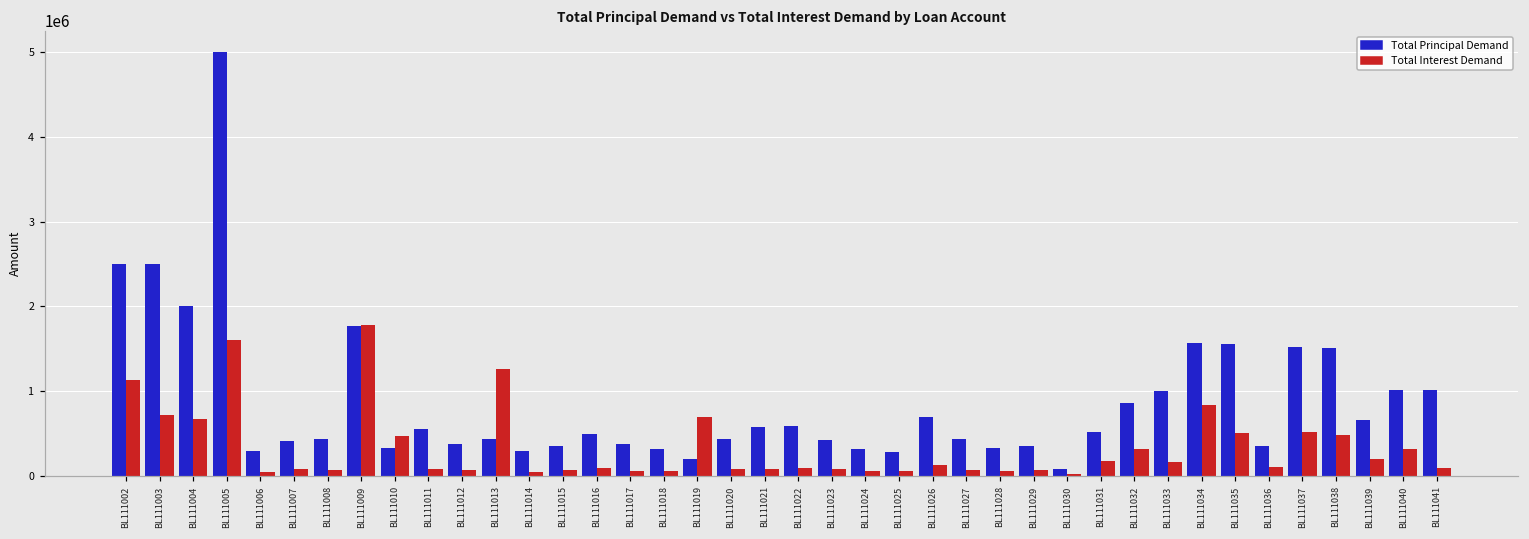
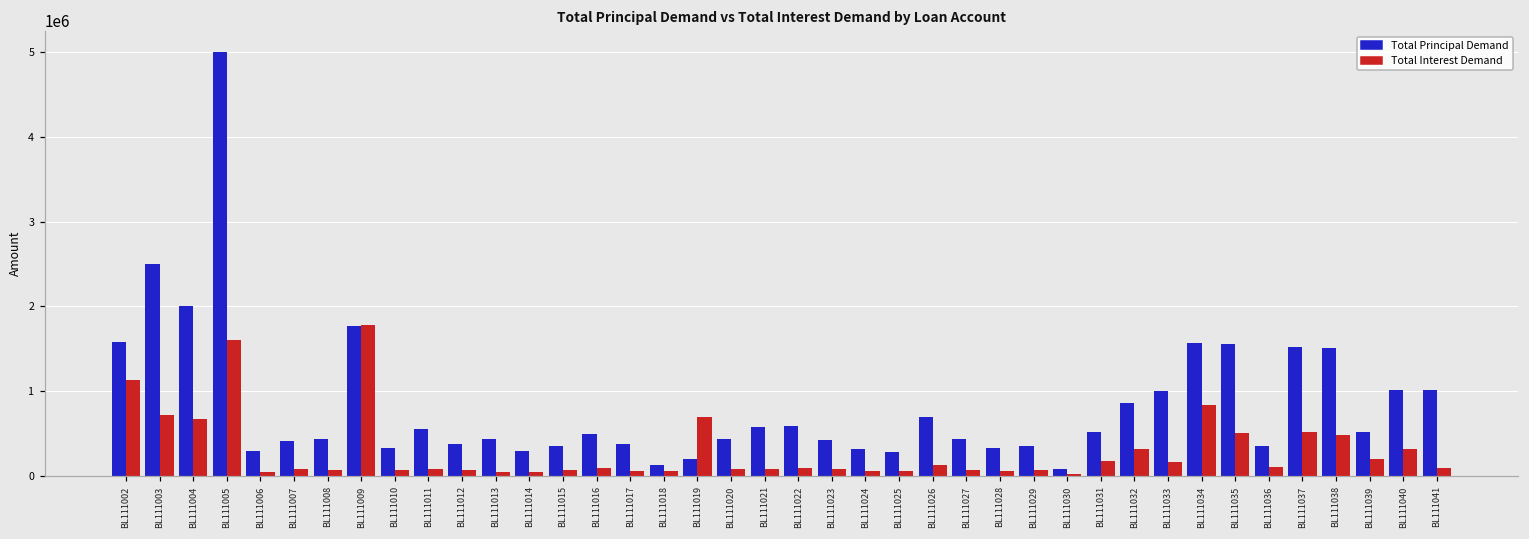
  {
    "Total Principal Demand": {
-     "BL111002": 2500000,
+     "BL111002": 1600000,
      "BL111003": 2500000,
      "BL111004": 2000000,
      "BL111005": 5000000,
      "BL111006": 300000,
      "BL111007": 400000,
      "BL111008": 400000,
      "BL111009": 1800000,
      "BL111010": 300000,
      "BL111011": 500000,
      "BL111012": 400000,
      "BL111013": 400000,
      "BL111014": 300000,
      "BL111015": 400000,
      "BL111016": 500000,
      "BL111017": 400000,
-     "BL111018": 300000,
+     "BL111018": 100000,
      "BL111019": 200000,
      "BL111020": 400000,
      "BL111021": 600000,
      "BL111022": 600000,
      "BL111023": 400000,
      "BL111024": 300000,
      "BL111025": 300000,
      "BL111026": 700000,
      "BL111027": 400000,
      "BL111028": 300000,
      "BL111029": 300000,
      "BL111030": 100000,
      "BL111031": 500000,
      "BL111032": 900000,
      "BL111033": 1000000,
      "BL111034": 1600000,
      "BL111035": 1600000,
      "BL111036": 400000,
      "BL111037": 1500000,
      "BL111038": 1500000,
-     "BL111039": 700000,
+     "BL111039": 500000,
      "BL111040": 1000000,
      "BL111041": 1000000
    },
    "Total Interest Demand": {
      "BL111002": 1100000,
      "BL111003": 700000,
      "BL111004": 700000,
      "BL111005": 1600000,
      "BL111006": 0,
      "BL111007": 100000,
      "BL111008": 100000,
      "BL111009": 1800000,
-     "BL111010": 500000,
+     "BL111010": 100000,
      "BL111011": 100000,
      "BL111012": 100000,
-     "BL111013": 1300000,
+     "BL111013": 0,
      "BL111014": 0,
      "BL111015": 100000,
      "BL111016": 100000,
      "BL111017": 100000,
      "BL111018": 100000,
      "BL111019": 700000,
      "BL111020": 100000,
      "BL111021": 100000,
      "BL111022": 100000,
      "BL111023": 100000,
      "BL111024": 100000,
      "BL111025": 100000,
      "BL111026": 100000,
      "BL111027": 100000,
      "BL111028": 100000,
      "BL111029": 100000,
      "BL111031": 200000,
      "BL111032": 300000,
      "BL111033": 200000,
      "BL111034": 800000,
      "BL111035": 500000,
      "BL111036": 100000,
      "BL111037": 500000,
      "BL111038": 500000,
      "BL111039": 200000,
      "BL111040": 300000,
      "BL111041": 100000
    }
  }
